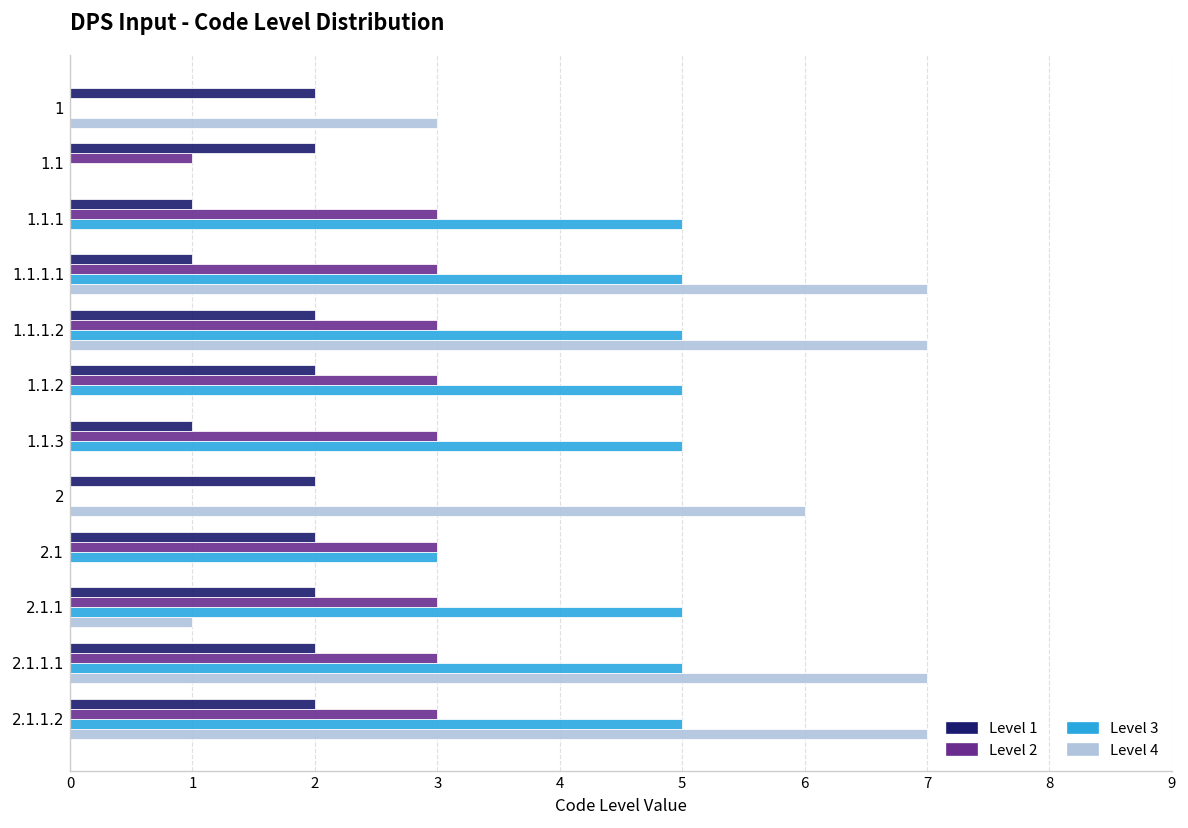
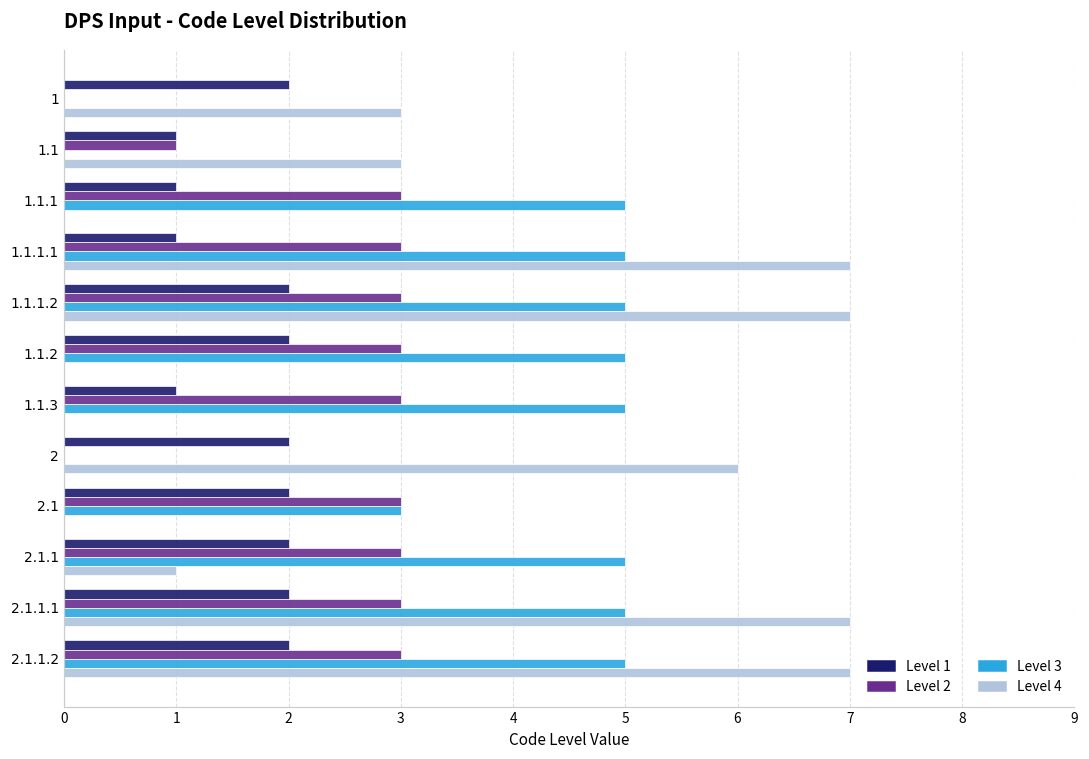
  {
    "Level 1": {
      "1": 2,
-     "1.1": 2,
+     "1.1": 1,
      "1.1.1": 1,
      "1.1.1.1": 1,
      "1.1.1.2": 2,
      "1.1.2": 2,
      "1.1.3": 1,
      "2": 2,
      "2.1": 2,
      "2.1.1": 2,
      "2.1.1.1": 2,
      "2.1.1.2": 2
    },
    "Level 2": {
      "1": 0,
      "1.1": 1,
      "1.1.1": 3,
      "1.1.1.1": 3,
      "1.1.1.2": 3,
      "1.1.2": 3,
      "1.1.3": 3,
      "2": 0,
      "2.1": 3,
      "2.1.1": 3,
      "2.1.1.1": 3,
      "2.1.1.2": 3
    },
    "Level 3": {
      "1": 0,
      "1.1": 0,
      "1.1.1": 5,
      "1.1.1.1": 5,
      "1.1.1.2": 5,
      "1.1.2": 5,
      "1.1.3": 5,
      "2": 0,
      "2.1": 3,
      "2.1.1": 5,
      "2.1.1.1": 5,
      "2.1.1.2": 5
    },
    "Level 4": {
      "1": 3,
-     "1.1": 0,
+     "1.1": 3,
      "1.1.1": 0,
      "1.1.1.1": 7,
      "1.1.1.2": 7,
      "1.1.2": 0,
      "1.1.3": 0,
      "2": 6,
      "2.1": 0,
      "2.1.1": 1,
      "2.1.1.1": 7,
      "2.1.1.2": 7
    }
  }
